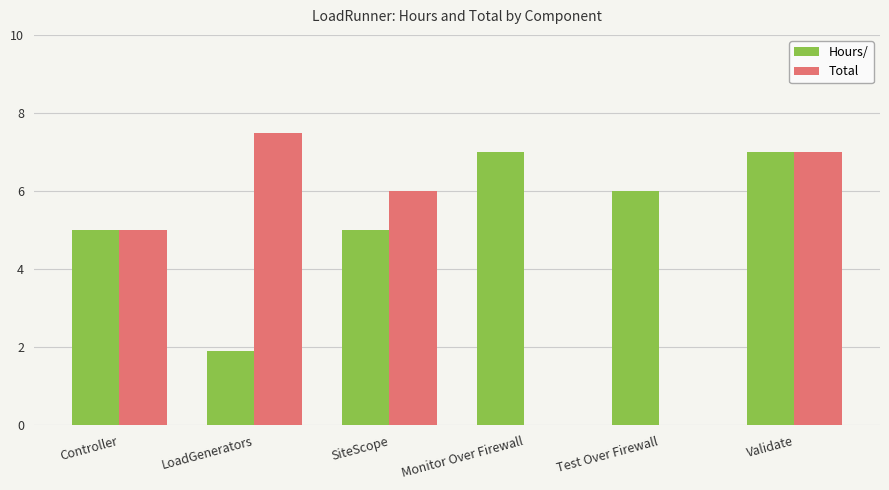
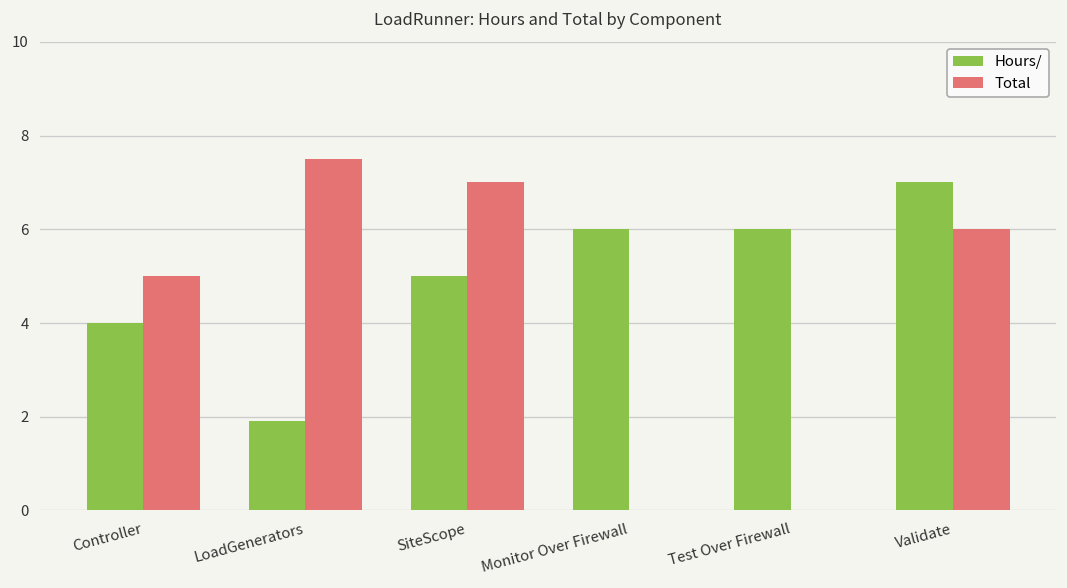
  {
    "Hours/": {
-     "Controller": 5,
+     "Controller": 4,
      "LoadGenerators": 1.9,
      "SiteScope": 5,
-     "Monitor Over Firewall": 7,
+     "Monitor Over Firewall": 6,
      "Test Over Firewall": 6,
      "Validate": 7
    },
    "Total": {
      "Controller": 5,
      "LoadGenerators": 7.5,
-     "SiteScope": 6,
+     "SiteScope": 7,
      "Monitor Over Firewall": 0,
      "Test Over Firewall": 0,
-     "Validate": 7
+     "Validate": 6
    }
  }
